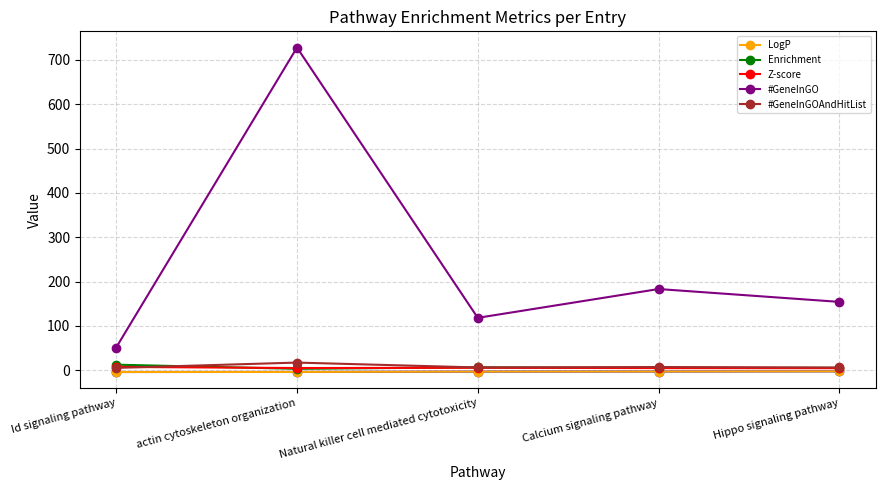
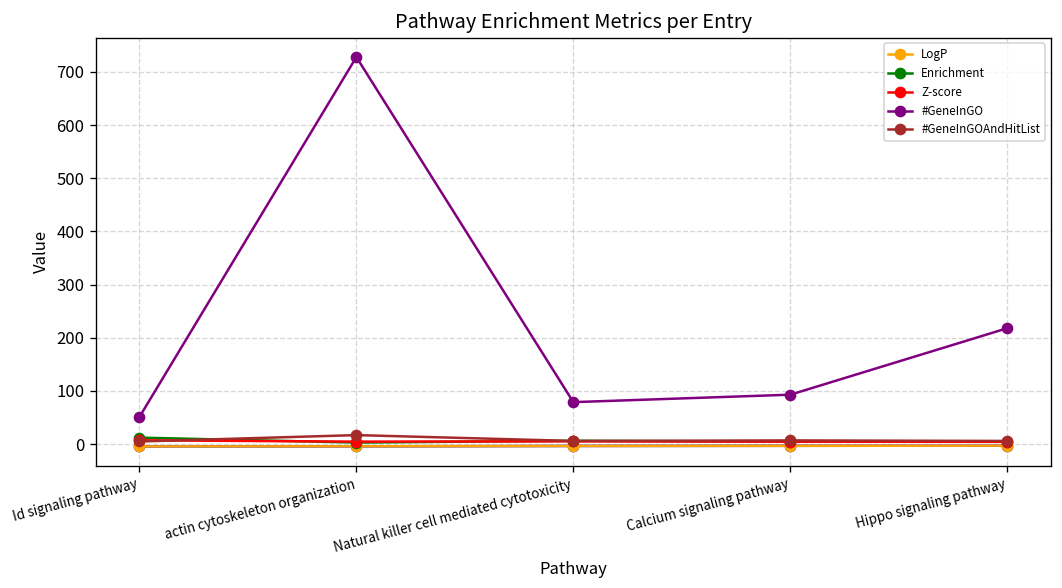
  {
    "LogP": {
      "Id signaling pathway": 0,
      "actin cytoskeleton organization": 0,
      "Natural killer cell mediated cytotoxicity": 0,
      "Calcium signaling pathway": 0,
      "Hippo signaling pathway": 0
    },
    "#GeneInGO": {
      "Id signaling pathway": 50,
      "actin cytoskeleton organization": 730,
-     "Natural killer cell mediated cytotoxicity": 120,
-     "Calcium signaling pathway": 180,
-     "Hippo signaling pathway": 150
+     "Natural killer cell mediated cytotoxicity": 80,
+     "Calcium signaling pathway": 90,
+     "Hippo signaling pathway": 220
    },
    "#GeneInGOAndHitList": {
      "actin cytoskeleton organization": 20
    }
  }
